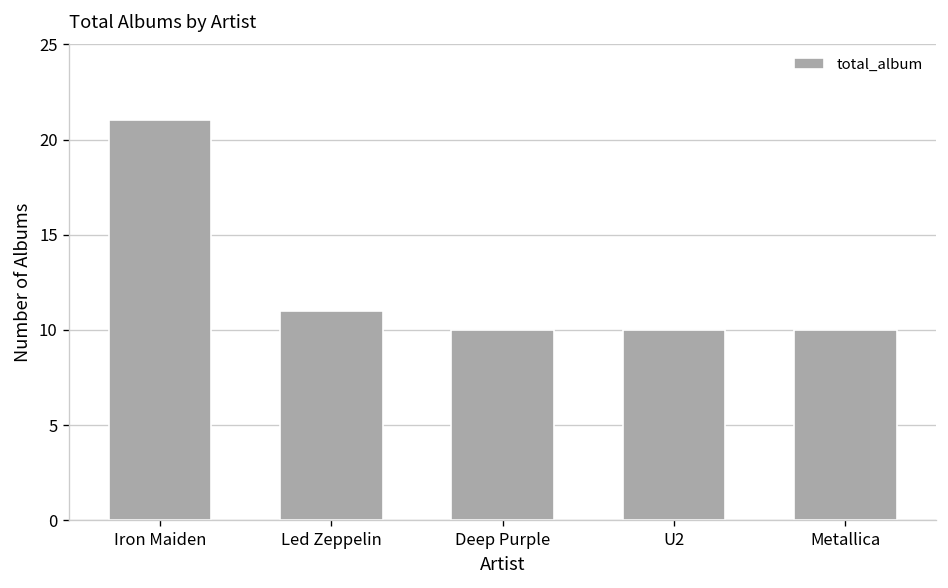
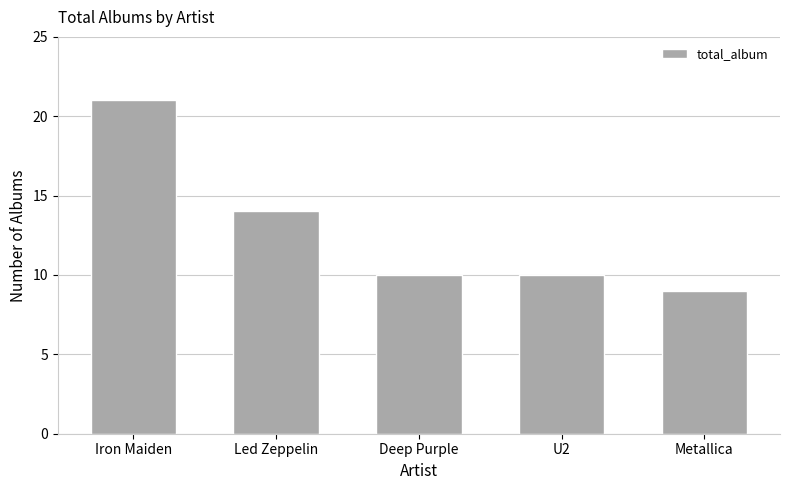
  {
    "Iron Maiden": 21,
-   "Led Zeppelin": 11,
+   "Led Zeppelin": 14,
    "Deep Purple": 10,
    "U2": 10,
-   "Metallica": 10
+   "Metallica": 9
  }
